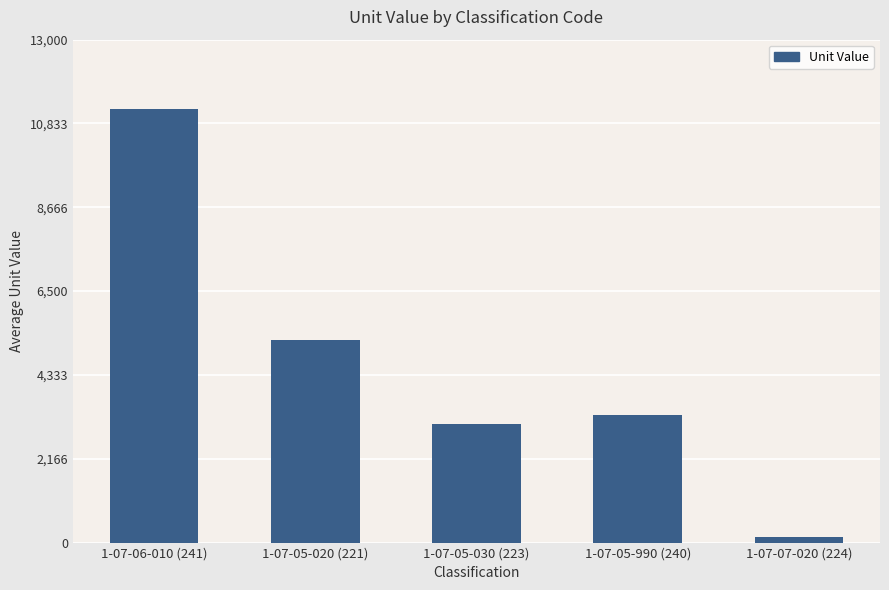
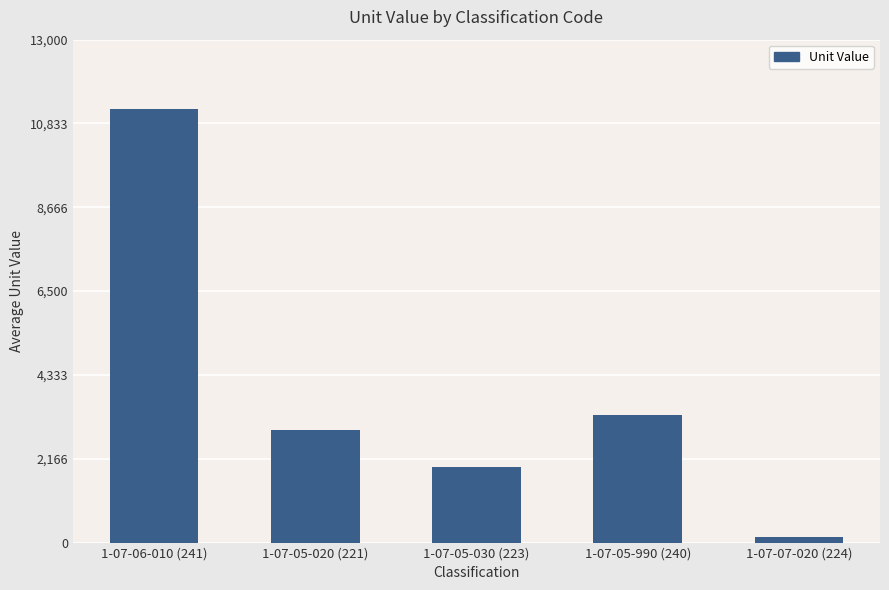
  {
    "1-07-06-010 (241)": "11,200",
-   "1-07-05-020 (221)": "5,200",
-   "1-07-05-030 (223)": "3,100",
+   "1-07-05-020 (221)": "2,900",
+   "1-07-05-030 (223)": "2,000",
    "1-07-05-990 (240)": "3,300",
    "1-07-07-020 (224)": "200"
  }
